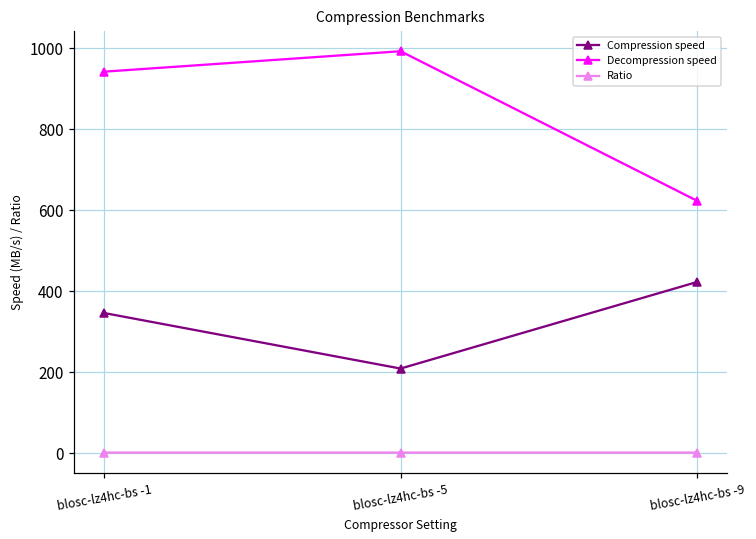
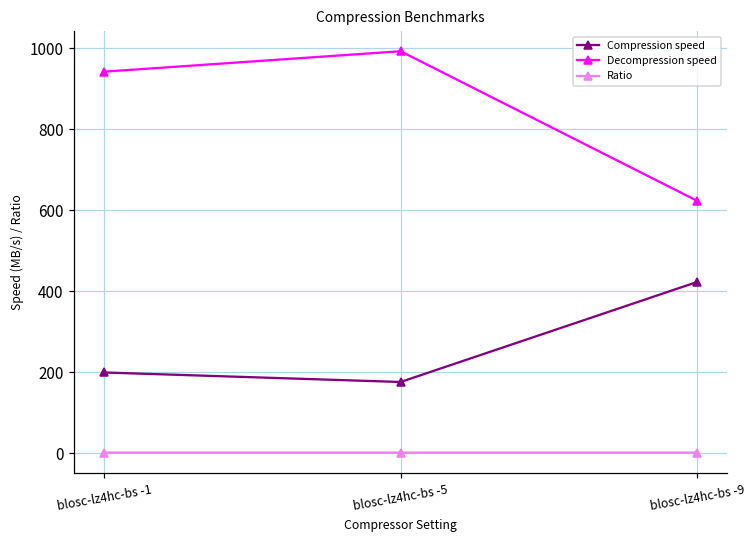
  {
    "Compression speed": {
-     "blosc-lz4hc-bs -1": 350,
-     "blosc-lz4hc-bs -5": 210,
+     "blosc-lz4hc-bs -1": 200,
+     "blosc-lz4hc-bs -5": 180,
      "blosc-lz4hc-bs -9": 420
    },
    "Decompression speed": {
      "blosc-lz4hc-bs -1": 940,
      "blosc-lz4hc-bs -5": 990,
      "blosc-lz4hc-bs -9": 620
    },
    "Ratio": {
      "blosc-lz4hc-bs -1": 0,
      "blosc-lz4hc-bs -5": 0,
      "blosc-lz4hc-bs -9": 0
    }
  }
